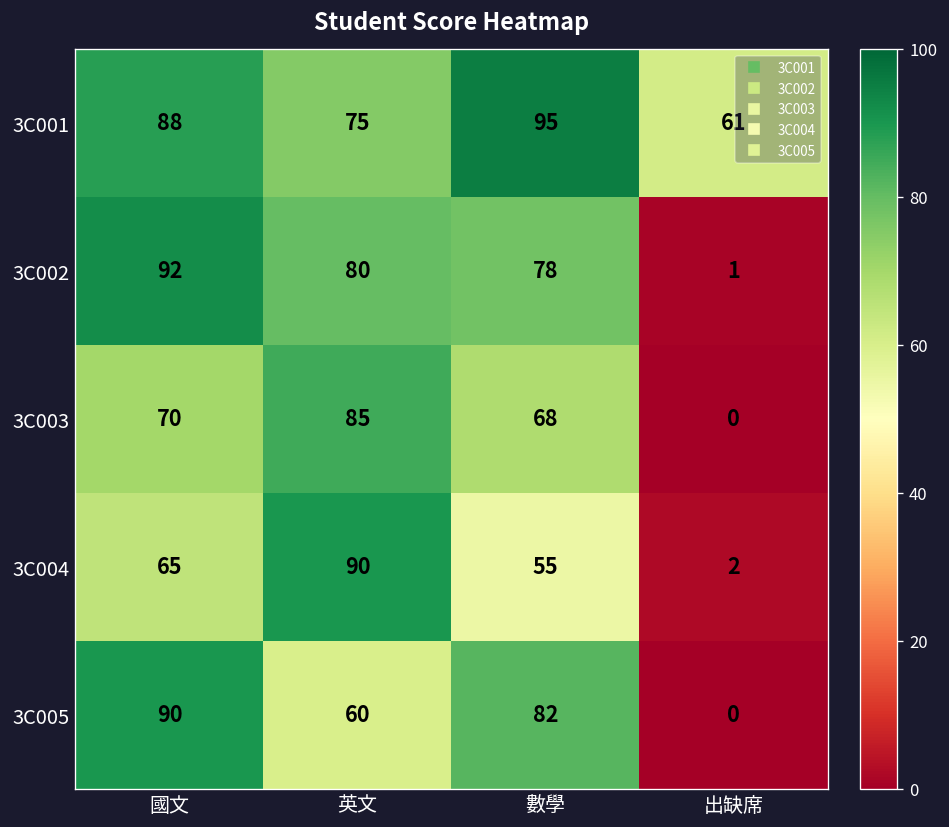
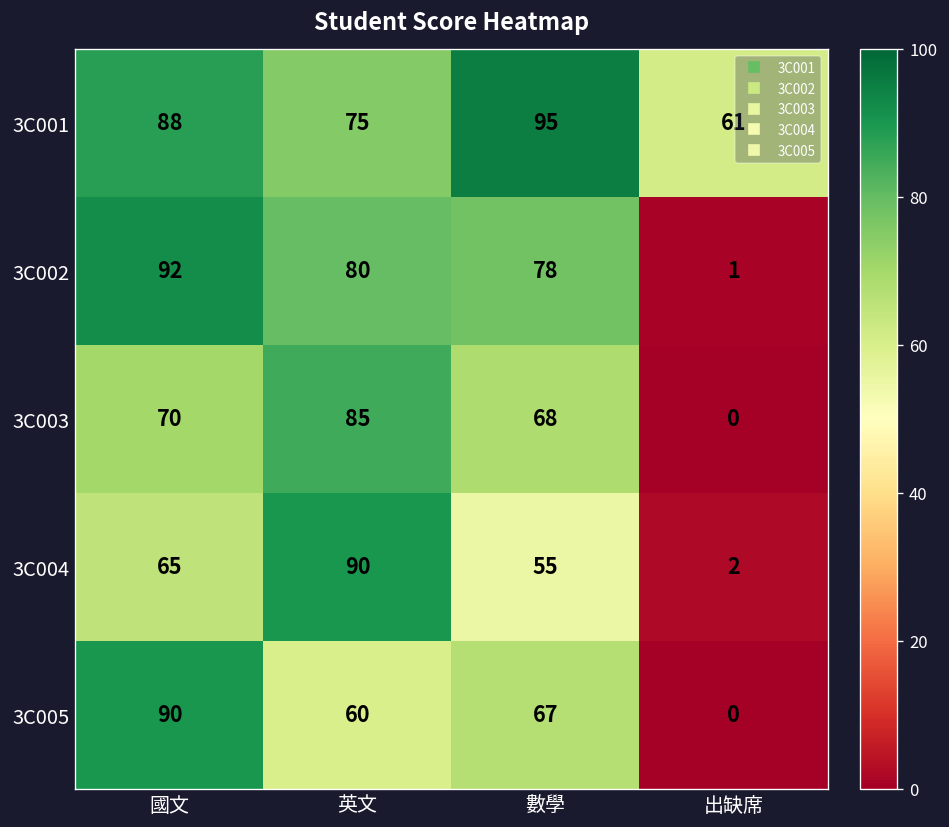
  {
    "3C001": {
      "國文": 88,
      "英文": 75,
      "數學": 95
    },
    "3C002": {
      "國文": 92,
      "英文": 80,
      "數學": 78,
      "出缺席": 1
    },
    "3C003": {
      "國文": 70,
      "英文": 85,
      "數學": 68,
      "出缺席": 0
    },
    "3C004": {
      "國文": 65,
      "英文": 90,
      "數學": 55,
      "出缺席": 2
    },
    "3C005": {
      "國文": 90,
      "英文": 60,
-     "數學": 82,
+     "數學": 67,
      "出缺席": 0
    }
  }
